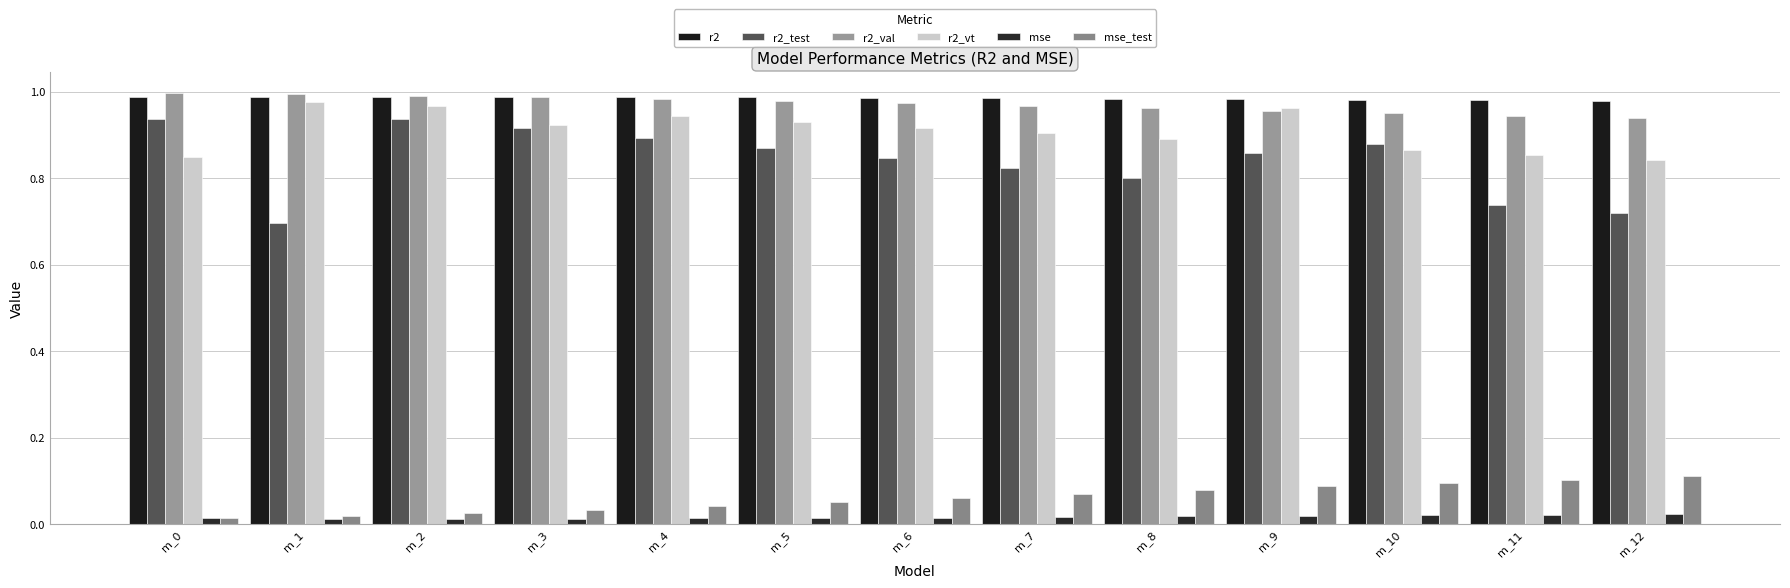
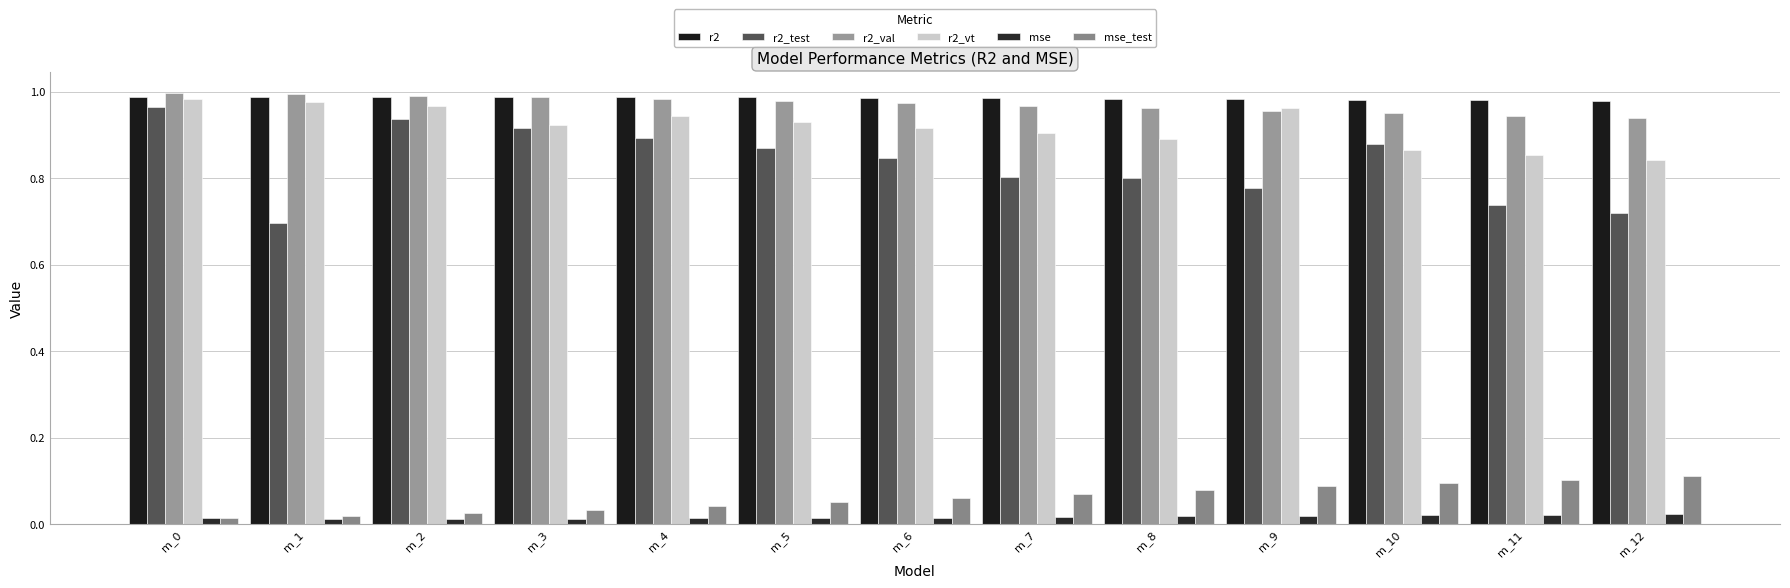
  {
    "r2_test": {
-     "m_0": 0.94,
+     "m_0": 0.97,
      "m_1": 0.70,
      "m_2": 0.94,
      "m_3": 0.92,
      "m_4": 0.89,
      "m_5": 0.87,
      "m_6": 0.85,
-     "m_7": 0.82,
+     "m_7": 0.80,
      "m_8": 0.80,
-     "m_9": 0.86,
+     "m_9": 0.78,
      "m_10": 0.88,
      "m_11": 0.74,
      "m_12": 0.72
    },
    "r2_vt": {
-     "m_0": 0.85,
+     "m_0": 0.98,
      "m_1": 0.98,
      "m_2": 0.97,
      "m_3": 0.92,
      "m_4": 0.94,
      "m_5": 0.93,
      "m_6": 0.92,
      "m_7": 0.90,
      "m_8": 0.89,
      "m_9": 0.96,
      "m_10": 0.86,
      "m_11": 0.85,
      "m_12": 0.84
    }
  }
